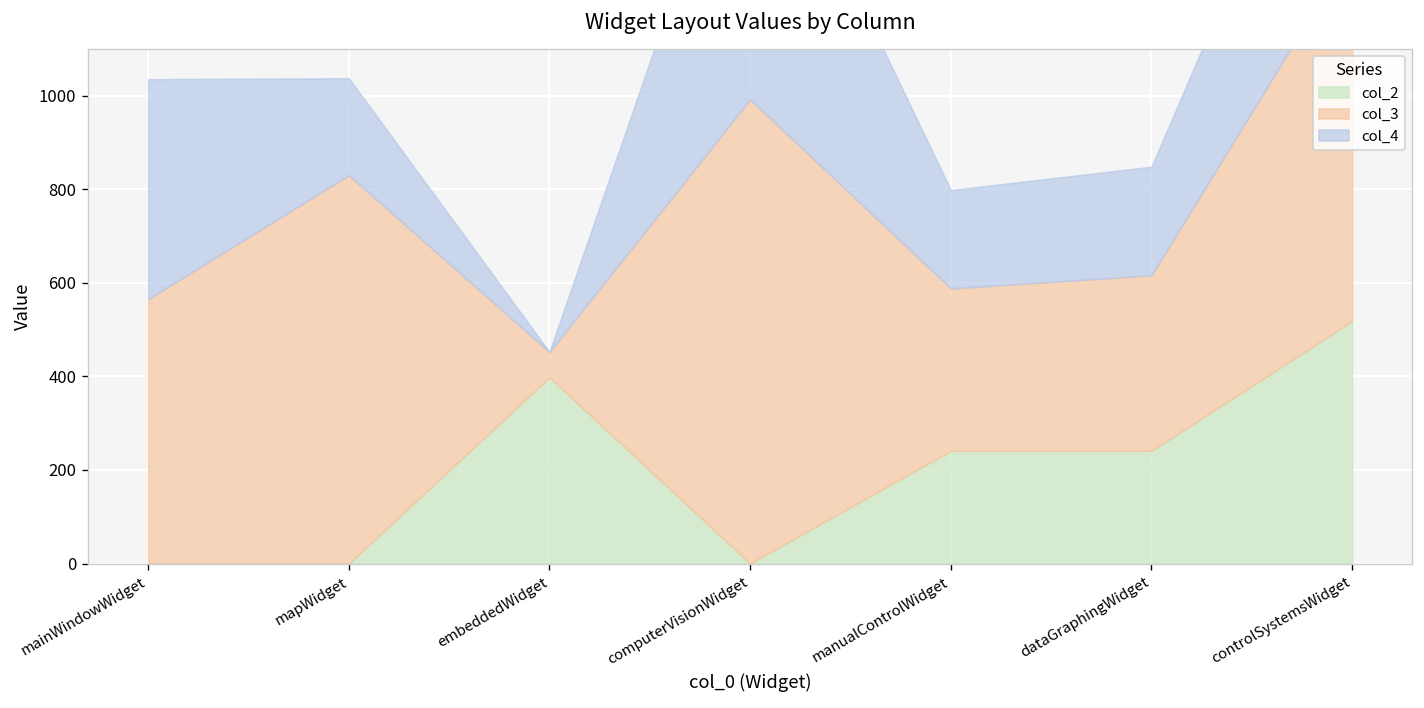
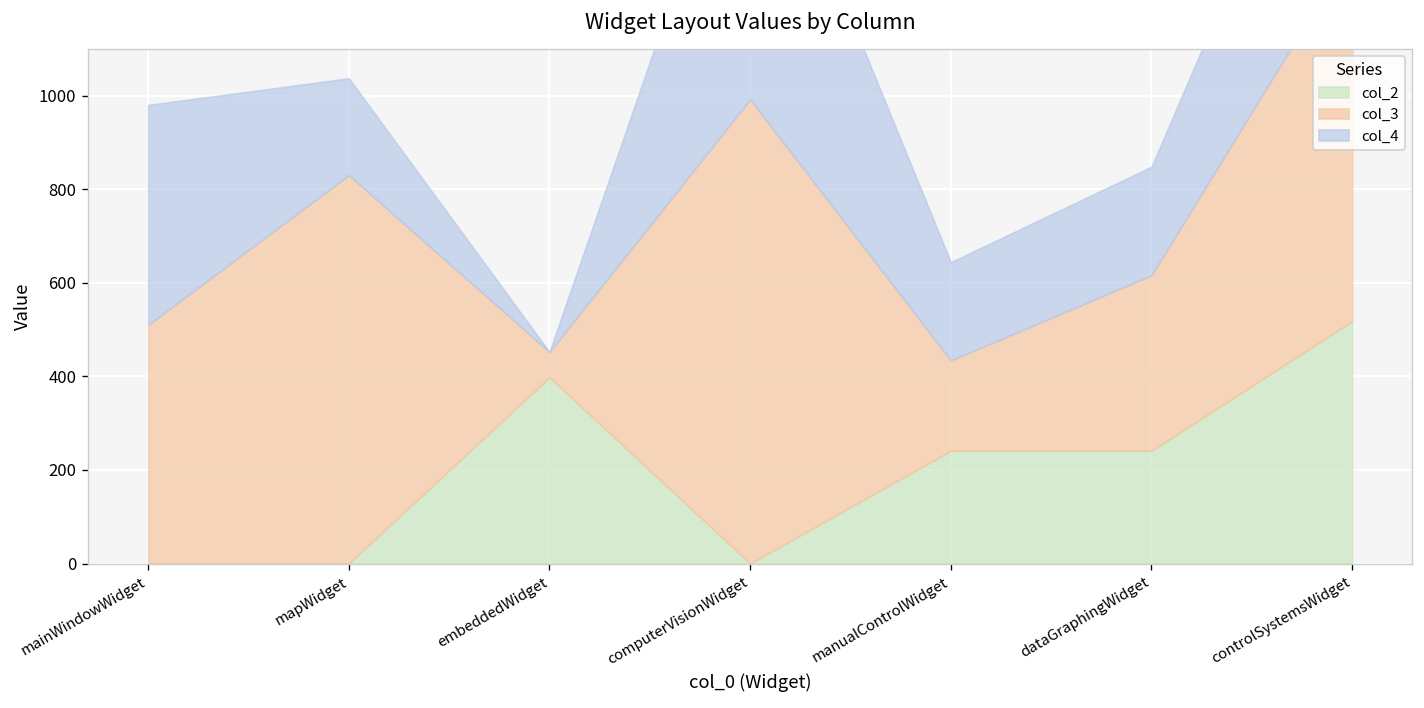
  {
    "col_3": {
-     "mainWindowWidget": 570,
+     "mainWindowWidget": 510,
      "mapWidget": 830,
      "computerVisionWidget": 990,
-     "manualControlWidget": 350,
+     "manualControlWidget": 190,
      "dataGraphingWidget": 380
    }
  }
